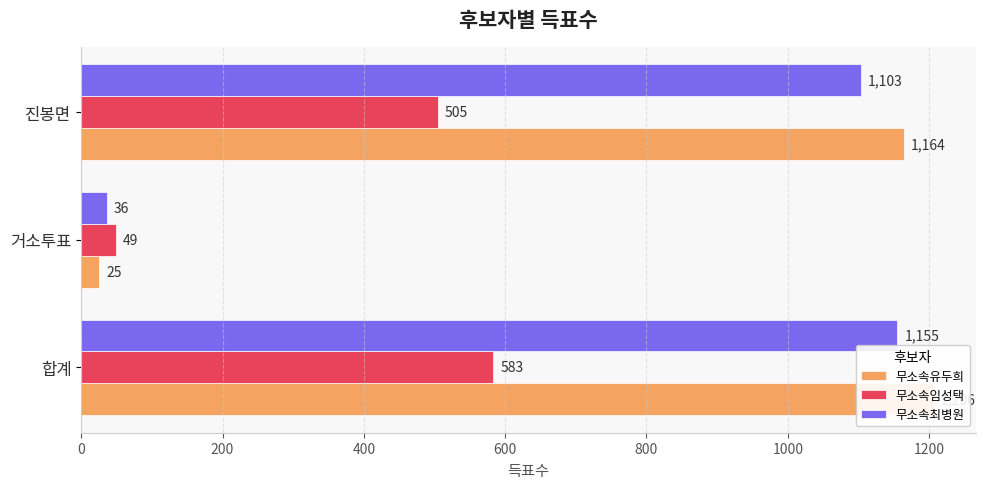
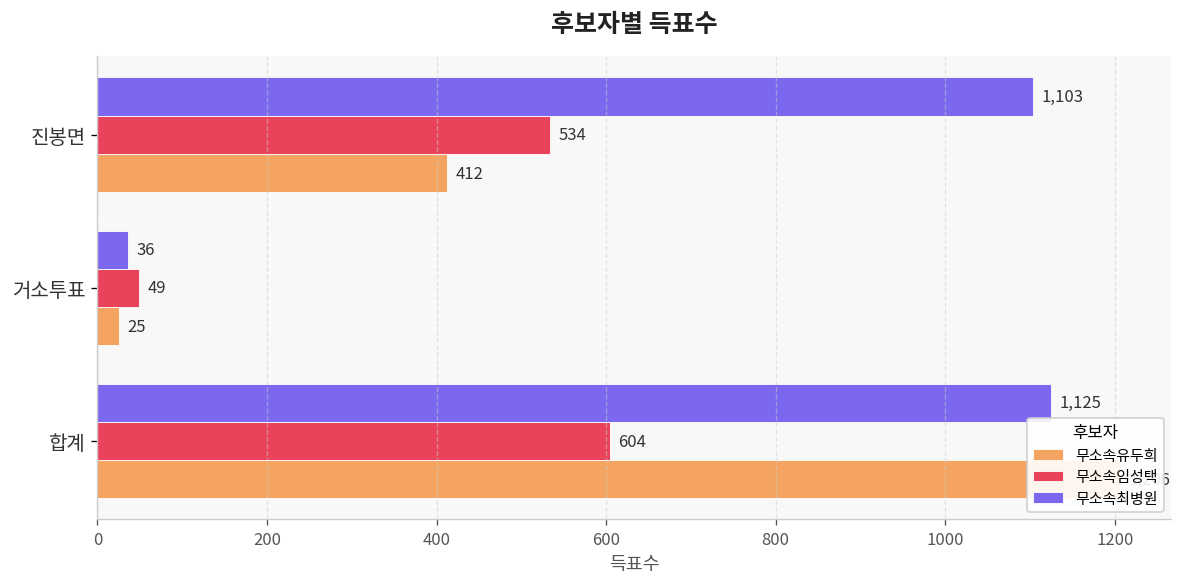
  {
    "무소속유두희": {
-     "진봉면": "1,164",
+     "진봉면": "412",
      "거소투표": "25"
    },
    "무소속임성택": {
-     "진봉면": "505",
+     "진봉면": "534",
      "거소투표": "49",
-     "합계": "583"
+     "합계": "604"
    },
    "무소속최병원": {
      "진봉면": "1,103",
      "거소투표": "36",
-     "합계": "1,155"
+     "합계": "1,125"
    }
  }
